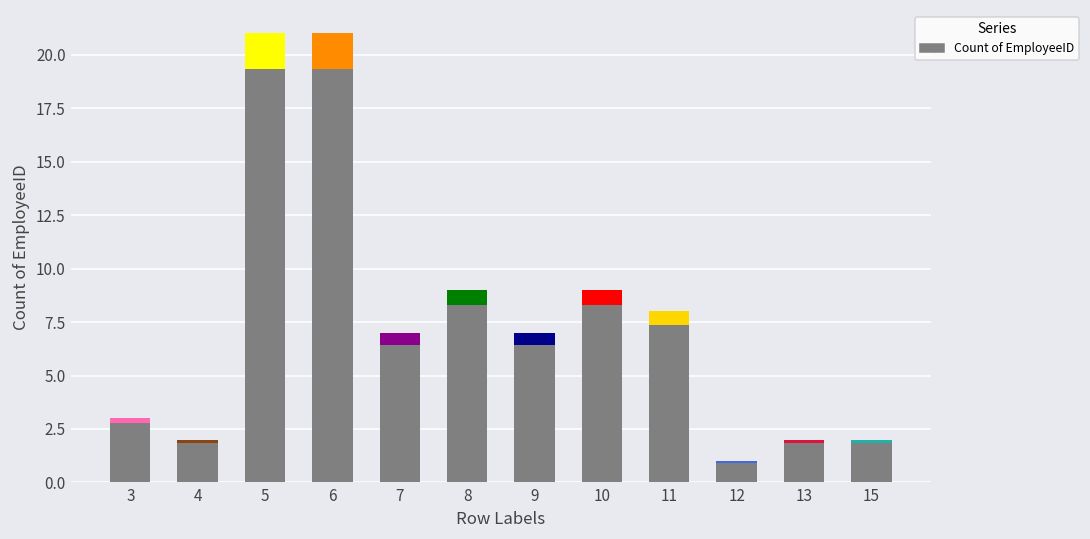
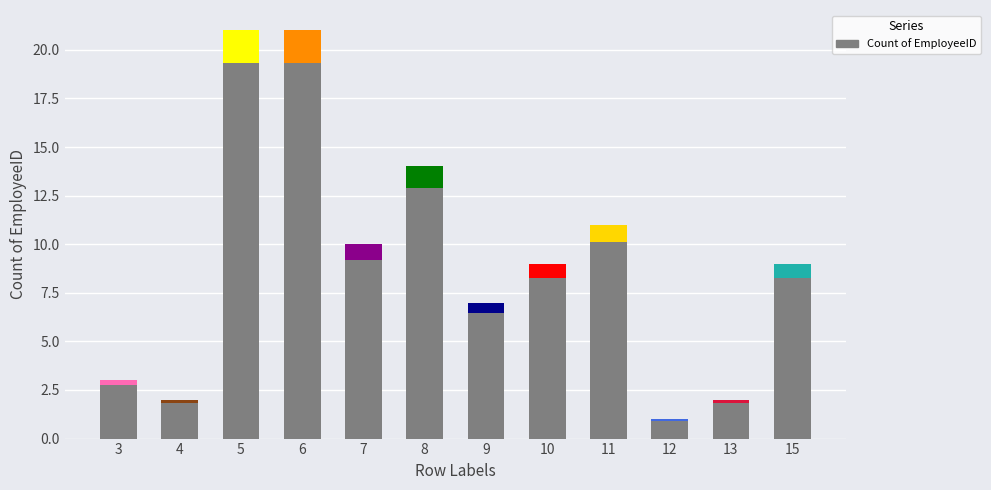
  {
    "Count of EmployeeID": {
      "3": 3,
      "4": 2,
      "5": 21,
      "6": 21,
-     "7": 7,
-     "8": 9,
+     "7": 10,
+     "8": 14,
      "9": 7,
      "10": 9,
-     "11": 8,
+     "11": 11,
      "12": 1,
      "13": 2,
-     "15": 2
+     "15": 9
    }
  }
